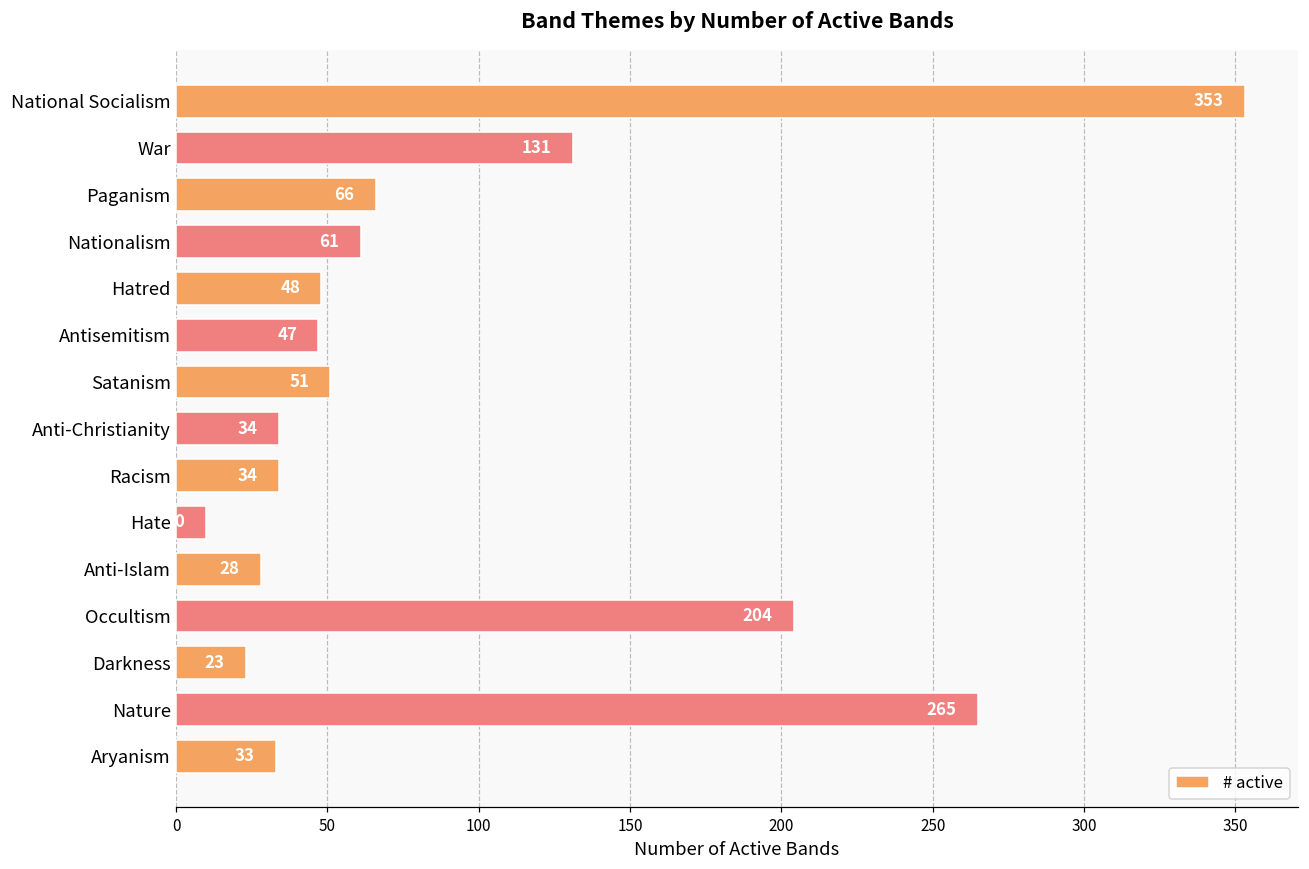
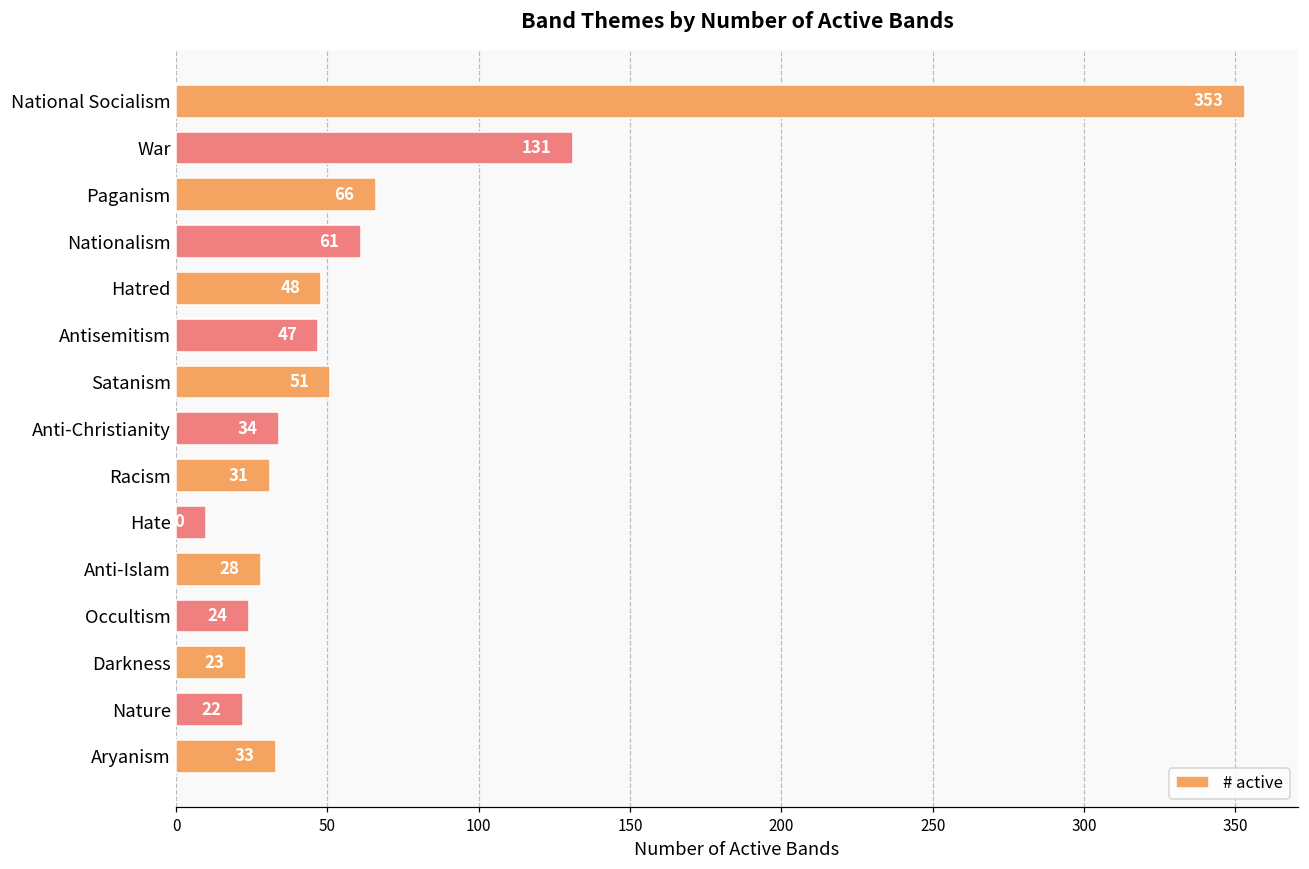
  {
    "National Socialism": 353,
    "War": 131,
    "Paganism": 66,
    "Nationalism": 61,
    "Hatred": 48,
    "Antisemitism": 47,
    "Satanism": 51,
    "Anti-Christianity": 34,
-   "Racism": 34,
+   "Racism": 31,
    "Anti-Islam": 28,
-   "Occultism": 204,
+   "Occultism": 24,
    "Darkness": 23,
-   "Nature": 265,
+   "Nature": 22,
    "Aryanism": 33
  }
